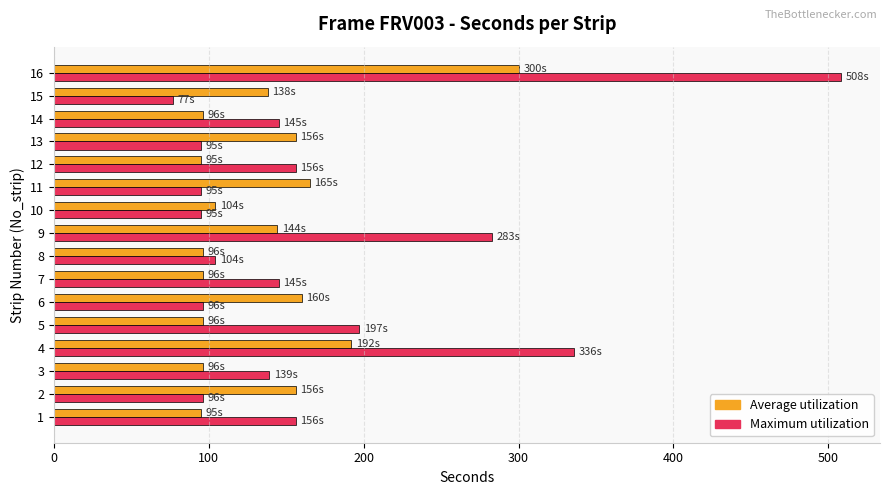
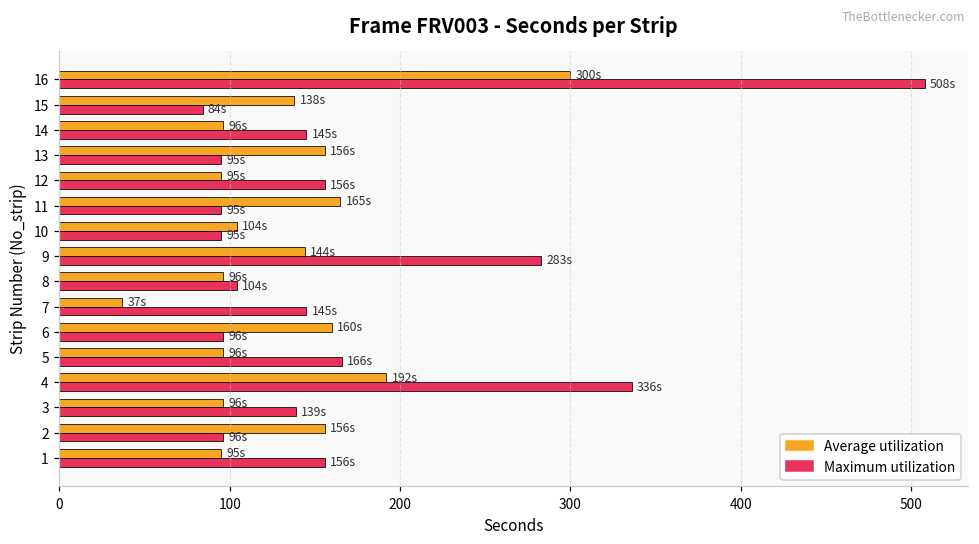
  {
    "Average utilization": {
      "16": "300s",
      "15": "138s",
      "14": "96s",
      "13": "156s",
      "12": "95s",
      "11": "165s",
      "10": "104s",
      "9": "144s",
      "8": "96s",
-     "7": "96s",
+     "7": "37s",
      "6": "160s",
      "5": "96s",
      "4": "192s",
      "3": "96s",
      "2": "156s",
      "1": "95s"
    },
    "Maximum utilization": {
      "16": "508s",
-     "15": "77s",
+     "15": "84s",
      "14": "145s",
      "13": "95s",
      "12": "156s",
      "11": "95s",
      "10": "95s",
      "9": "283s",
      "8": "104s",
      "7": "145s",
      "6": "96s",
-     "5": "197s",
+     "5": "166s",
      "4": "336s",
      "3": "139s",
      "2": "96s",
      "1": "156s"
    }
  }
